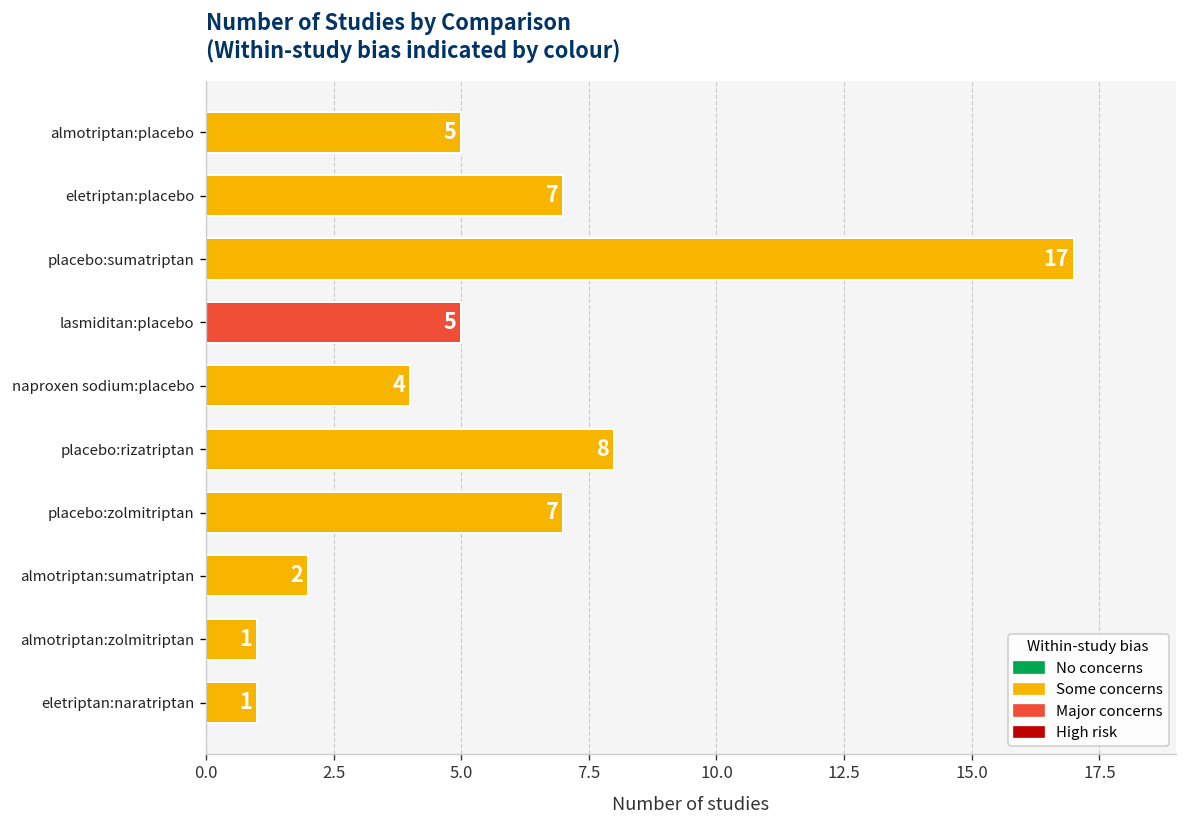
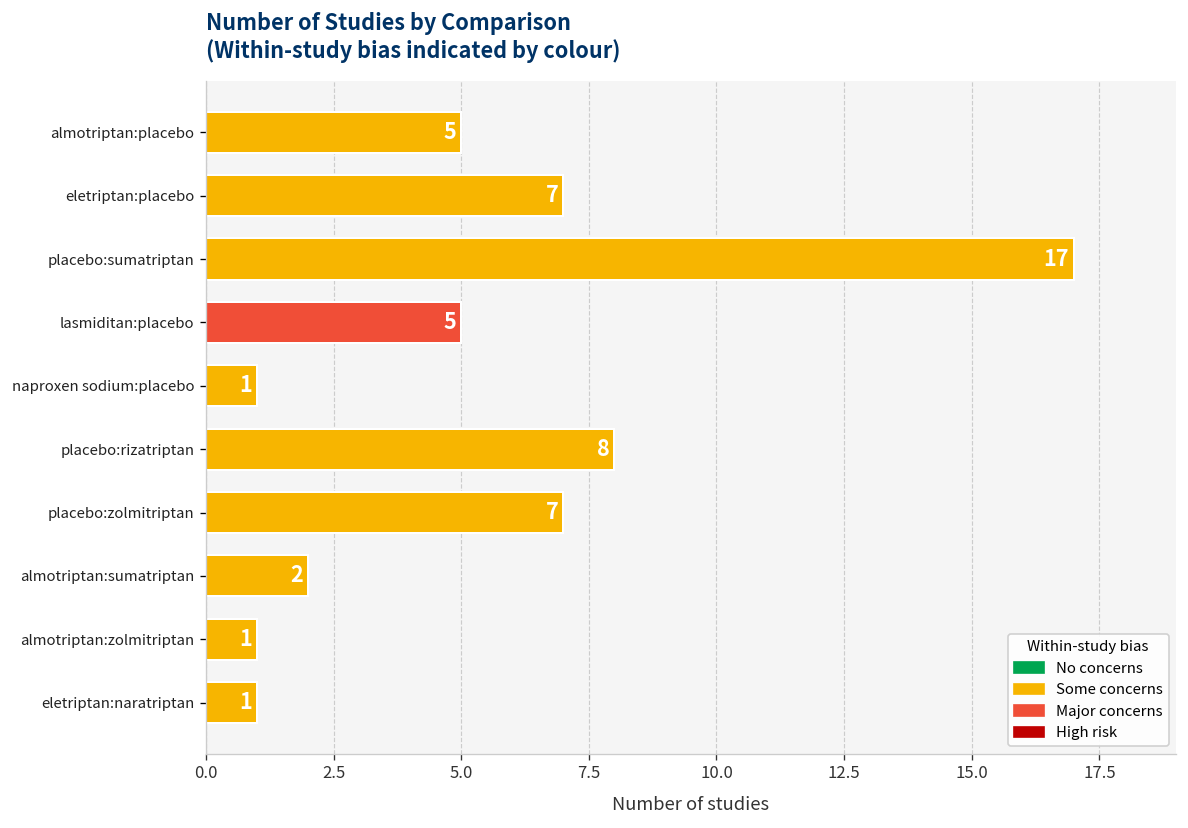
  {
    "almotriptan:placebo": 5,
    "eletriptan:placebo": 7,
    "placebo:sumatriptan": 17,
    "lasmiditan:placebo": 5,
-   "naproxen sodium:placebo": 4,
+   "naproxen sodium:placebo": 1,
    "placebo:rizatriptan": 8,
    "placebo:zolmitriptan": 7,
    "almotriptan:sumatriptan": 2,
    "almotriptan:zolmitriptan": 1,
    "eletriptan:naratriptan": 1
  }
